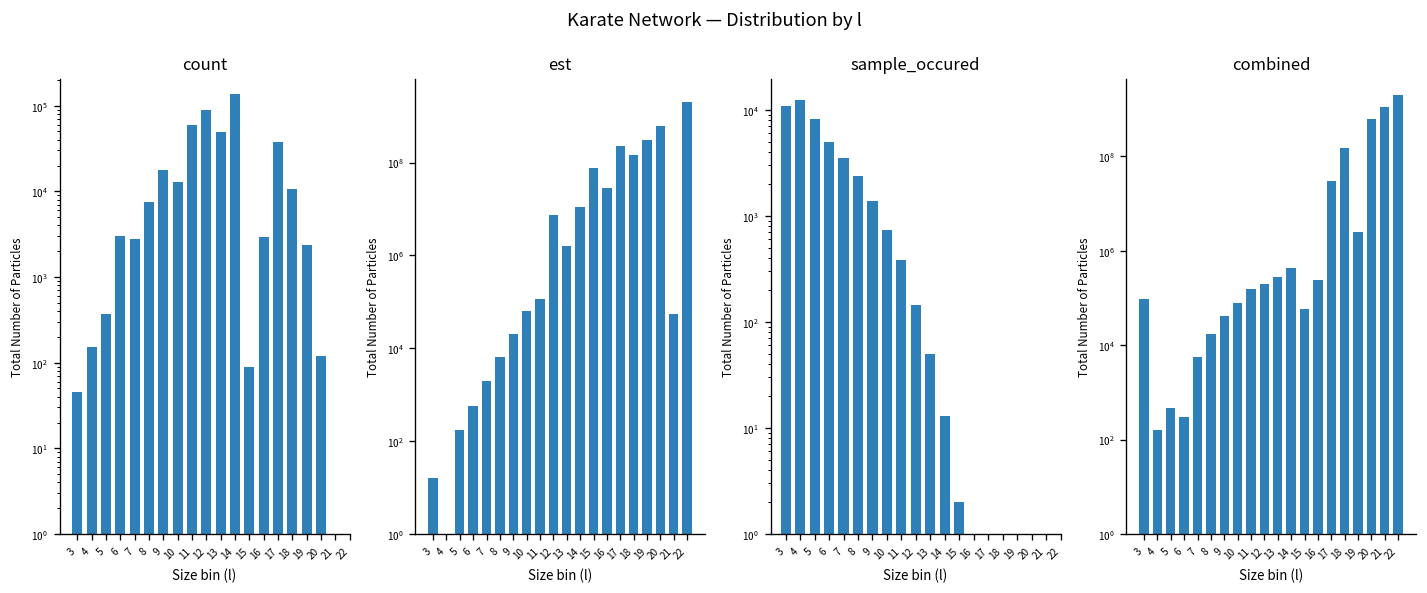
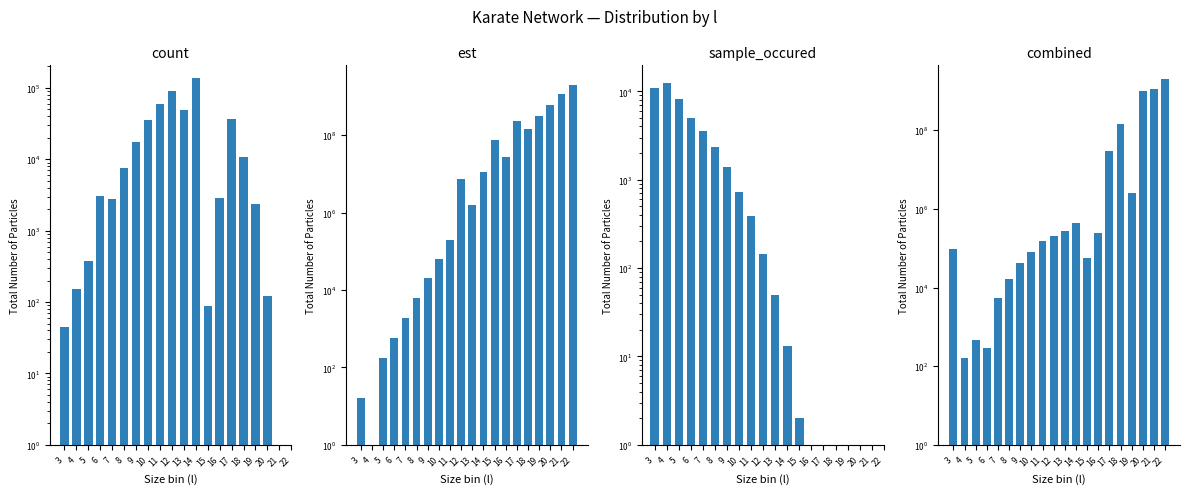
  {
    "count": {
      "3": 50,
      "4": 150,
      "5": 400,
      "6": 3000,
      "7": 2700,
      "8": 8000,
      "9": 18000,
-     "10": 13000,
+     "10": 40000,
      "11": 60000,
      "12": 90000,
      "13": 50000,
      "14": 140000,
      "15": 90,
      "16": 2900,
      "17": 40000,
      "18": 11000,
      "19": 2400,
      "20": 120
    },
    "est": {
      "3": 16,
      "5": 200,
      "6": 600,
      "7": 2000,
      "8": 6000,
      "9": 20000,
      "10": 60000,
-     "11": 110000,
+     "11": 200000,
      "12": 7000000,
      "13": 1600000,
      "14": 11000000,
      "15": 80000000,
      "16": 30000000,
      "17": 200000000,
      "18": 150000000,
      "19": 300000000,
      "20": 600000000,
-     "21": 50000,
+     "21": 1100000000,
      "22": 2000000000
    },
    "sample_occured": {
      "3": 11000,
      "4": 12000,
      "5": 8000,
      "6": 5000,
      "7": 3500,
      "8": 2400,
      "9": 1400,
      "10": 700,
      "11": 400,
      "12": 140,
      "13": 50,
      "14": 13,
      "15": 2.0,
      "16": 1.0
    },
    "combined": {
      "3": 90000,
      "4": 160,
      "5": 500,
      "6": 300,
      "7": 6000,
      "8": 17000,
      "9": 40000,
      "10": 80000,
      "11": 150000,
      "12": 200000,
      "13": 300000,
      "14": 400000,
      "15": 60000,
      "16": 200000,
      "17": 30000000,
      "18": 150000000,
      "19": 3000000,
-     "20": 600000000,
+     "20": 1000000000,
      "21": 1100000000,
      "22": 2000000000
    }
  }
